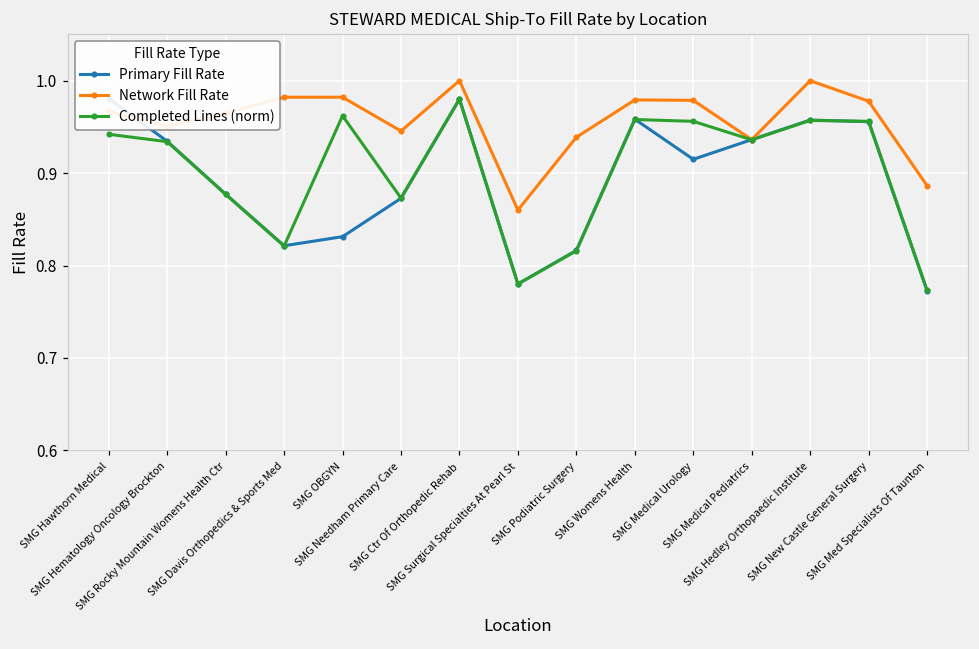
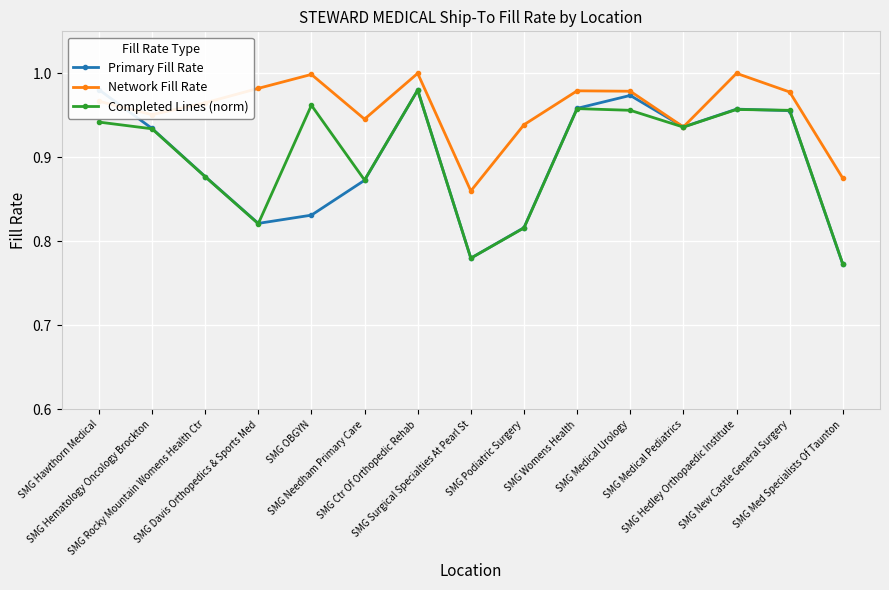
  {
    "Primary Fill Rate": {
      "SMG OBGYN": 0.83,
-     "SMG Medical Urology": 0.91
+     "SMG Medical Urology": 0.97
    },
    "Network Fill Rate": {
      "SMG Davis Orthopedics & Sports Med": 0.98,
-     "SMG OBGYN": 0.98,
+     "SMG OBGYN": 1.00,
      "SMG Needham Primary Care": 0.95,
      "SMG Ctr Of Orthopedic Rehab": 1.00,
      "SMG Surgical Specialties At Pearl St": 0.86,
      "SMG Podiatric Surgery": 0.94,
      "SMG Womens Health": 0.98,
      "SMG Medical Urology": 0.98,
      "SMG Hedley Orthopaedic Institute": 1.00,
      "SMG New Castle General Surgery": 0.98,
-     "SMG Med Specialists Of Taunton": 0.89
+     "SMG Med Specialists Of Taunton": 0.88
    },
    "Completed Lines (norm)": {
      "SMG Hawthorn Medical": 0.94,
      "SMG OBGYN": 0.96,
      "SMG Medical Urology": 0.96
    }
  }
